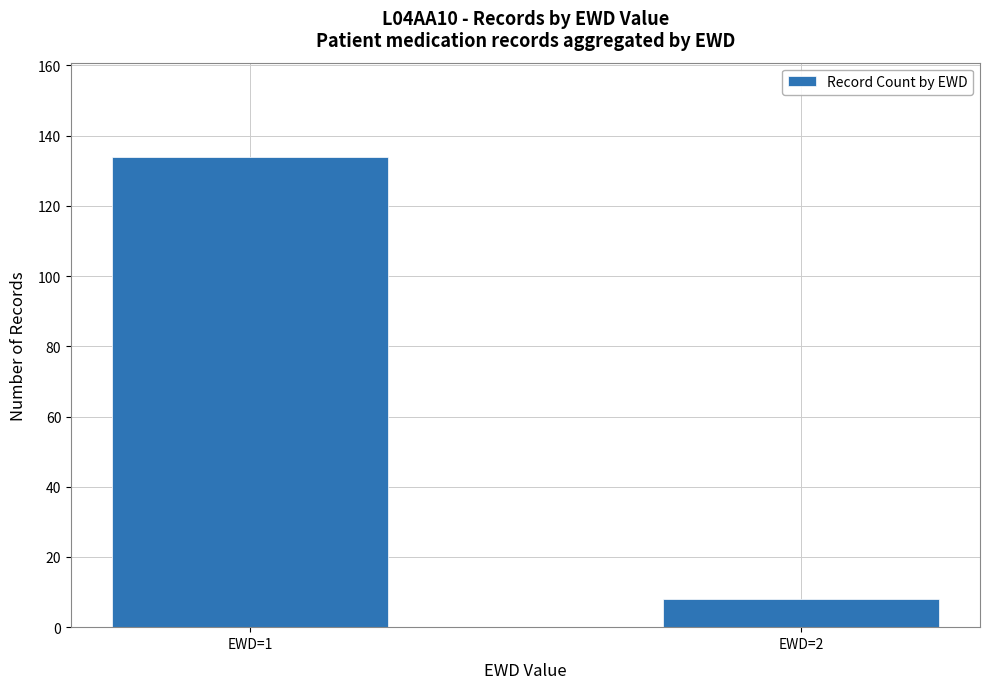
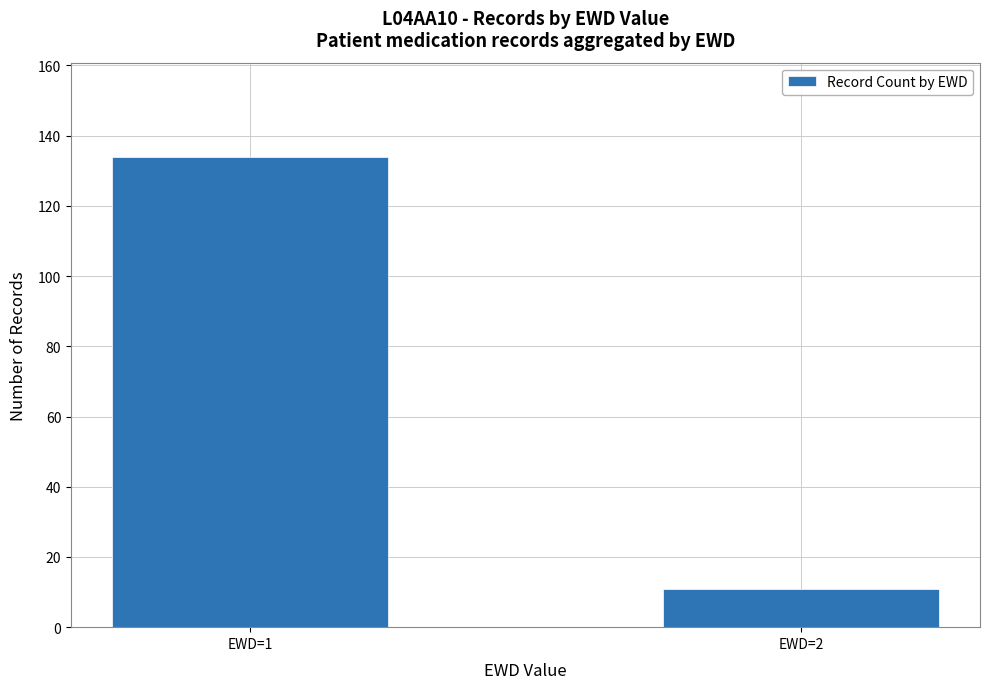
  {
    "EWD=1": 134,
-   "EWD=2": 8
+   "EWD=2": 11
  }
